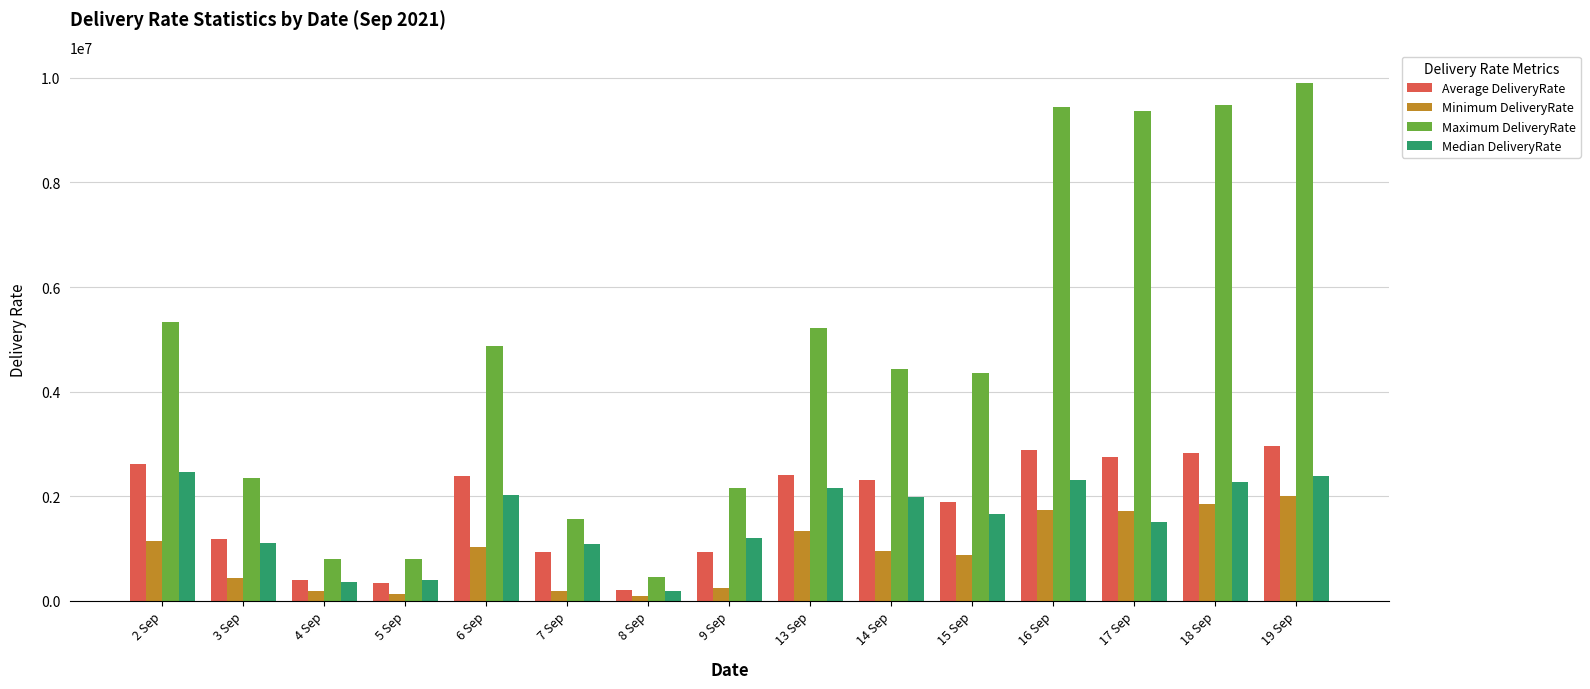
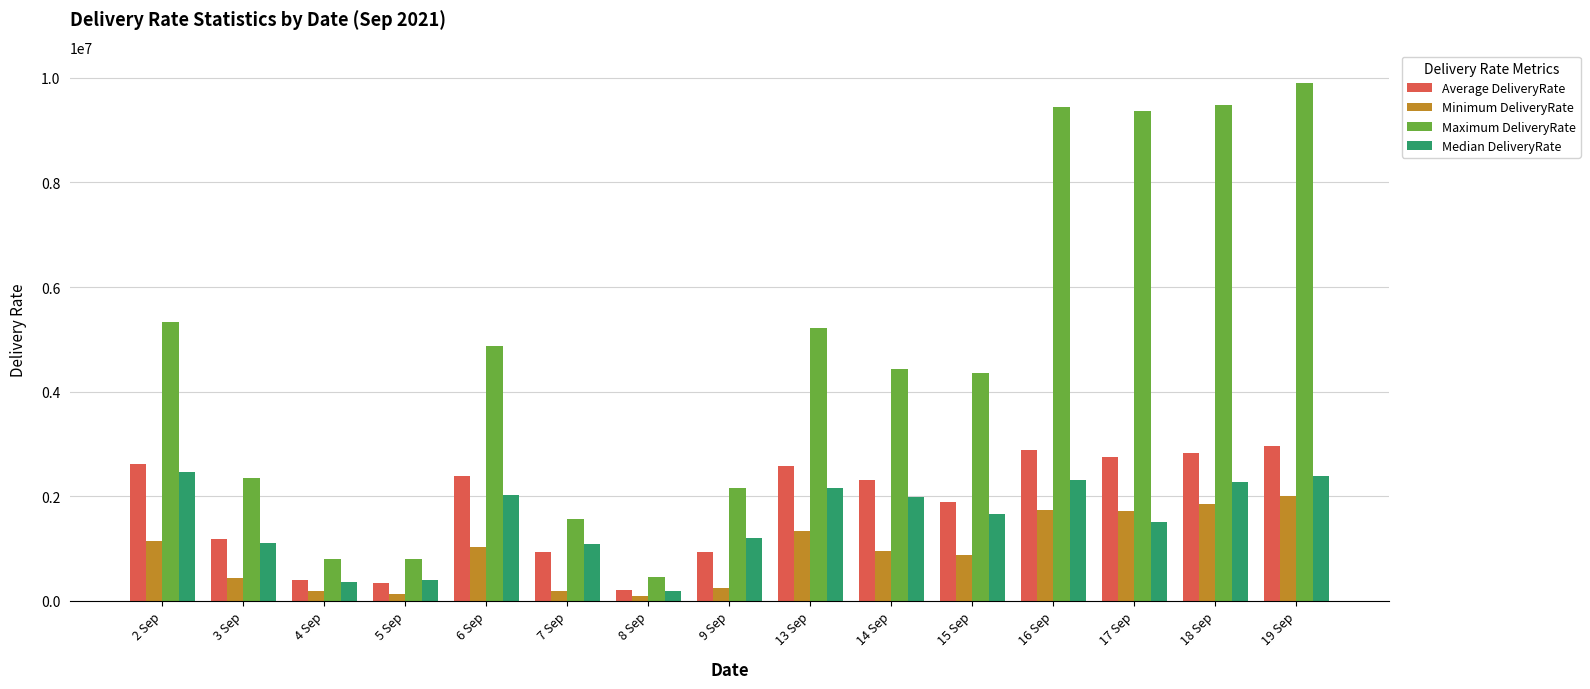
  {
    "Average DeliveryRate": {
      "2 Sep": 2600000,
      "3 Sep": 1200000,
      "4 Sep": 400000,
      "5 Sep": 300000,
      "6 Sep": 2400000,
      "7 Sep": 900000,
      "8 Sep": 200000,
      "9 Sep": 900000,
-     "13 Sep": 2400000,
+     "13 Sep": 2600000,
      "14 Sep": 2300000,
      "15 Sep": 1900000,
      "16 Sep": 2900000,
      "17 Sep": 2700000,
      "18 Sep": 2800000,
      "19 Sep": 3000000
    },
    "Minimum DeliveryRate": {
      "2 Sep": 1100000,
      "3 Sep": 400000,
      "4 Sep": 200000,
      "5 Sep": 100000,
      "6 Sep": 1000000,
      "7 Sep": 200000,
      "8 Sep": 100000,
      "9 Sep": 200000,
      "13 Sep": 1300000,
      "14 Sep": 1000000,
      "15 Sep": 900000,
      "16 Sep": 1700000,
      "17 Sep": 1700000,
      "18 Sep": 1800000,
      "19 Sep": 2000000
    },
    "Maximum DeliveryRate": {
      "2 Sep": 5300000,
      "3 Sep": 2400000,
      "4 Sep": 800000,
      "5 Sep": 800000,
      "6 Sep": 4900000,
      "7 Sep": 1600000,
      "8 Sep": 400000,
      "9 Sep": 2200000,
      "13 Sep": 5200000,
      "14 Sep": 4400000,
      "15 Sep": 4400000,
      "16 Sep": 9500000,
      "17 Sep": 9400000,
      "18 Sep": 9500000,
      "19 Sep": 9900000
    },
    "Median DeliveryRate": {
      "2 Sep": 2500000,
      "3 Sep": 1100000,
      "4 Sep": 400000,
      "5 Sep": 400000,
      "6 Sep": 2000000,
      "7 Sep": 1100000,
      "8 Sep": 200000,
      "9 Sep": 1200000,
      "13 Sep": 2200000,
      "14 Sep": 2000000,
      "15 Sep": 1700000,
      "16 Sep": 2300000,
      "17 Sep": 1500000,
      "18 Sep": 2300000,
      "19 Sep": 2400000
    }
  }
